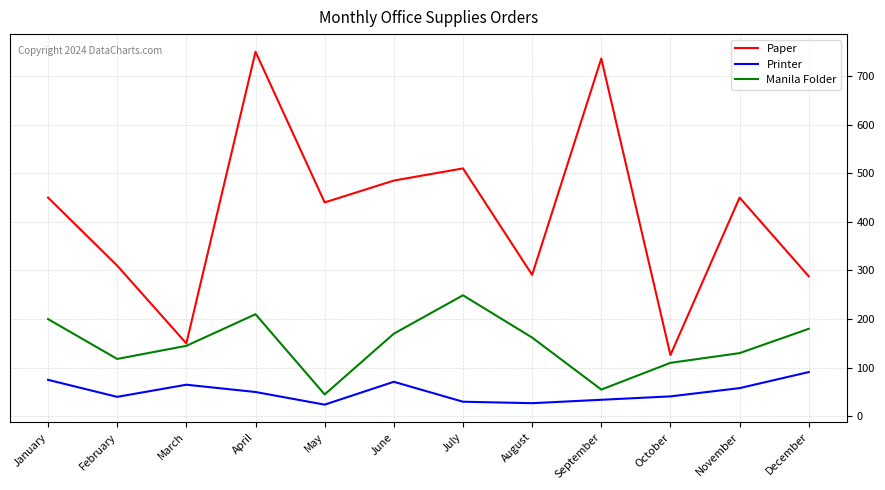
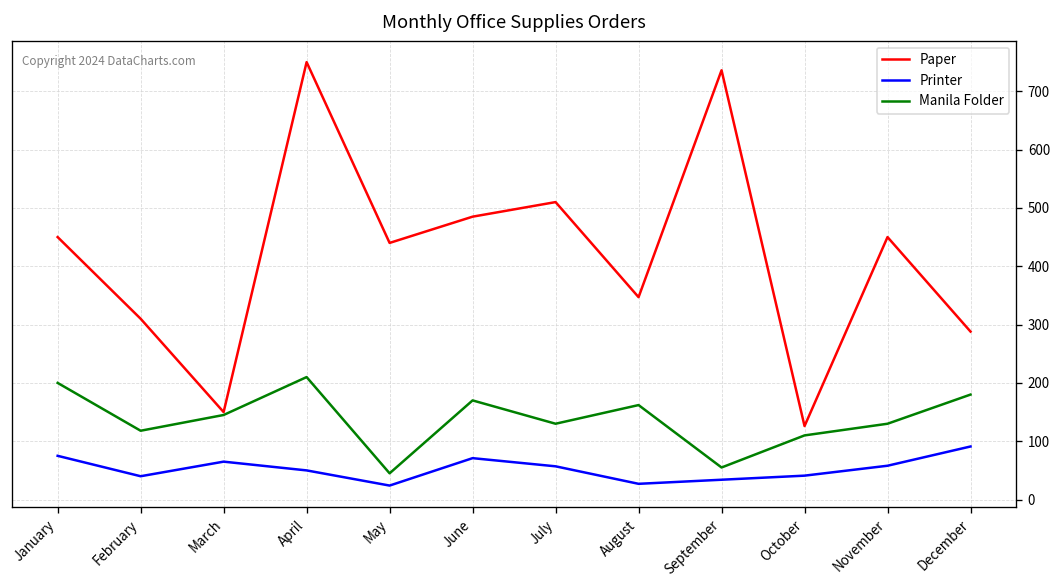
  {
    "Paper": {
      "January": 450,
      "February": 310,
      "April": 750,
      "May": 440,
      "June": 490,
      "July": 510,
-     "August": 290,
+     "August": 350,
      "September": 740,
      "October": 130,
      "November": 450,
      "December": 290
    },
    "Printer": {
      "January": 80,
      "February": 40,
      "March": 70,
      "April": 50,
      "May": 20,
      "June": 70,
-     "July": 30,
+     "July": 60,
      "August": 30,
      "September": 30,
      "October": 40,
      "November": 60,
      "December": 90
    },
    "Manila Folder": {
      "January": 200,
      "February": 120,
      "April": 210,
      "May": 50,
      "June": 170,
-     "July": 250,
+     "July": 130,
      "August": 160,
      "September": 60,
      "October": 110,
      "November": 130,
      "December": 180
    }
  }
